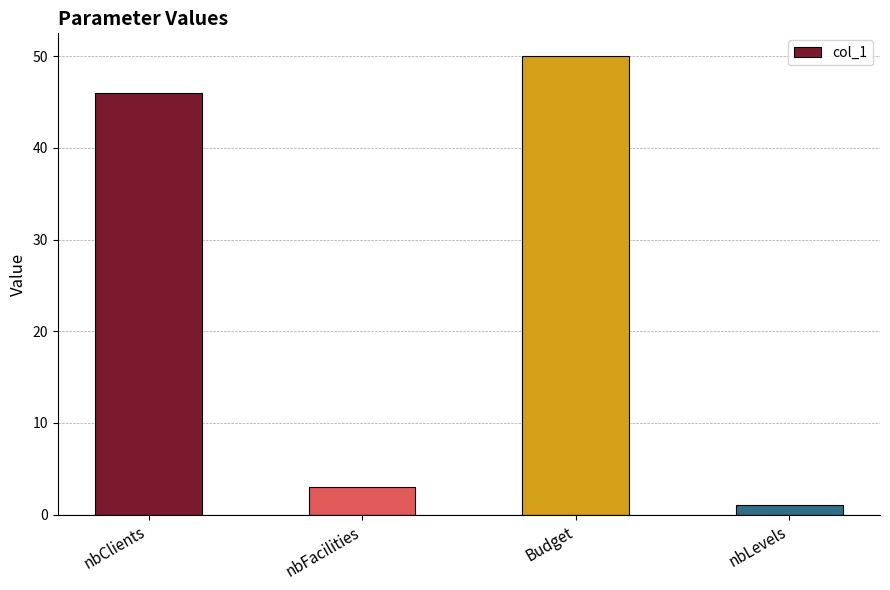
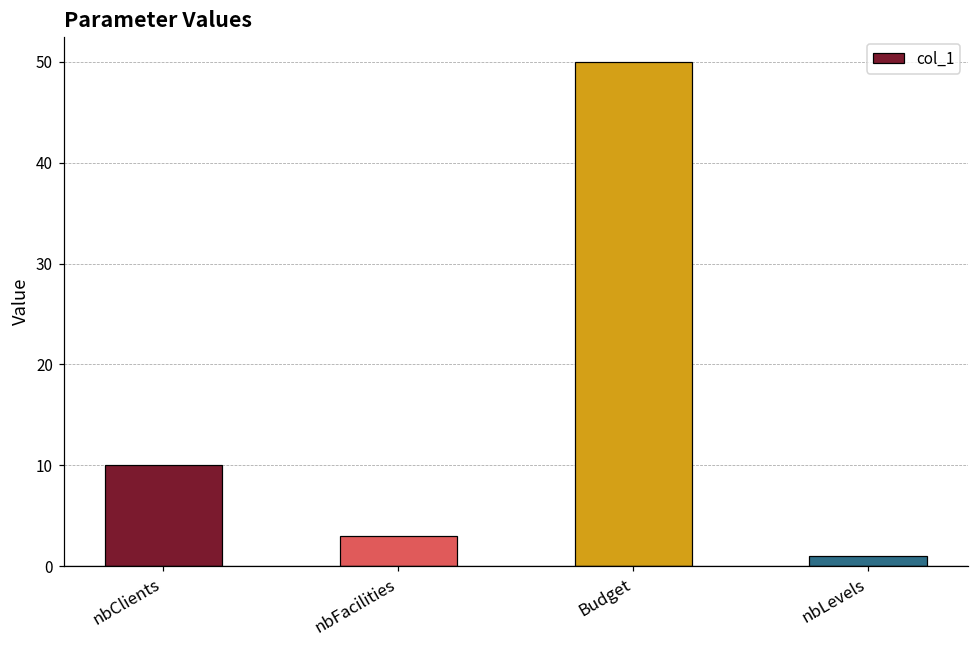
  {
-   "nbClients": 46,
+   "nbClients": 10,
    "nbFacilities": 3,
    "Budget": 50,
    "nbLevels": 1
  }
